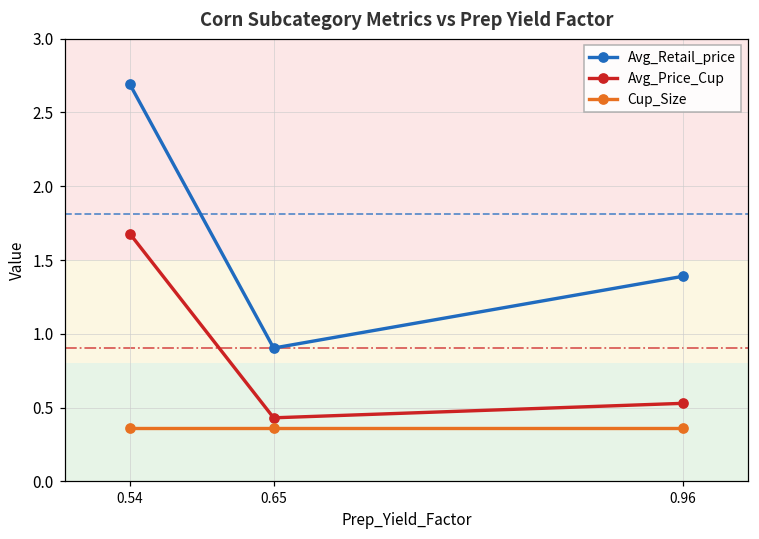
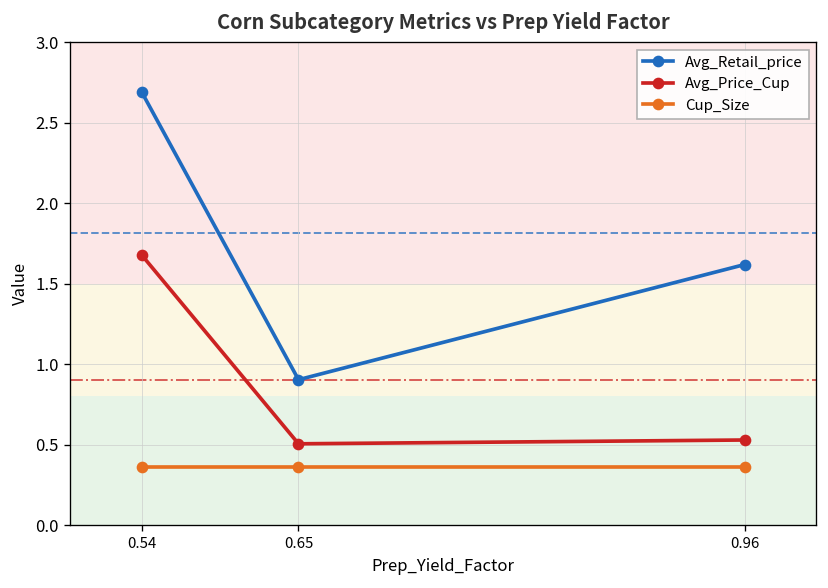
  {
    "Avg_Retail_price": {
      "0.54": 2.69,
      "0.65": 0.90,
-     "0.96": 1.39
+     "0.96": 1.62
    },
    "Avg_Price_Cup": {
      "0.54": 1.68,
-     "0.65": 0.43,
+     "0.65": 0.51,
      "0.96": 0.53
    },
    "Cup_Size": {
      "0.54": 0.36,
      "0.65": 0.36,
      "0.96": 0.36
    }
  }
